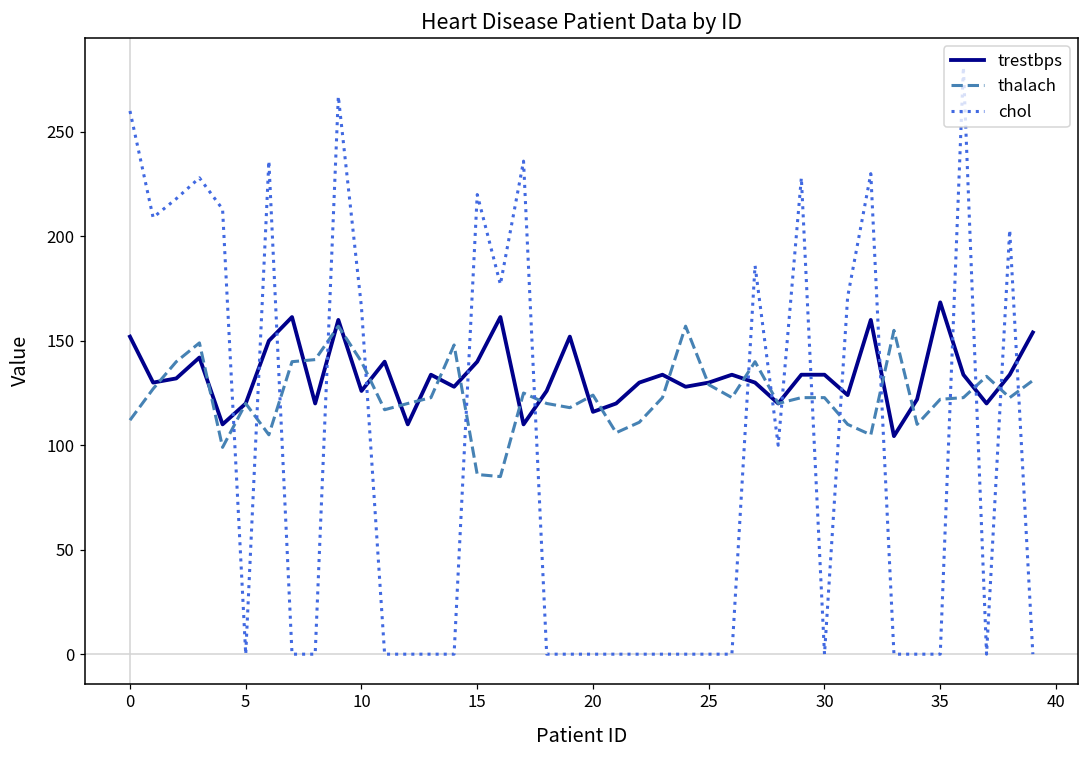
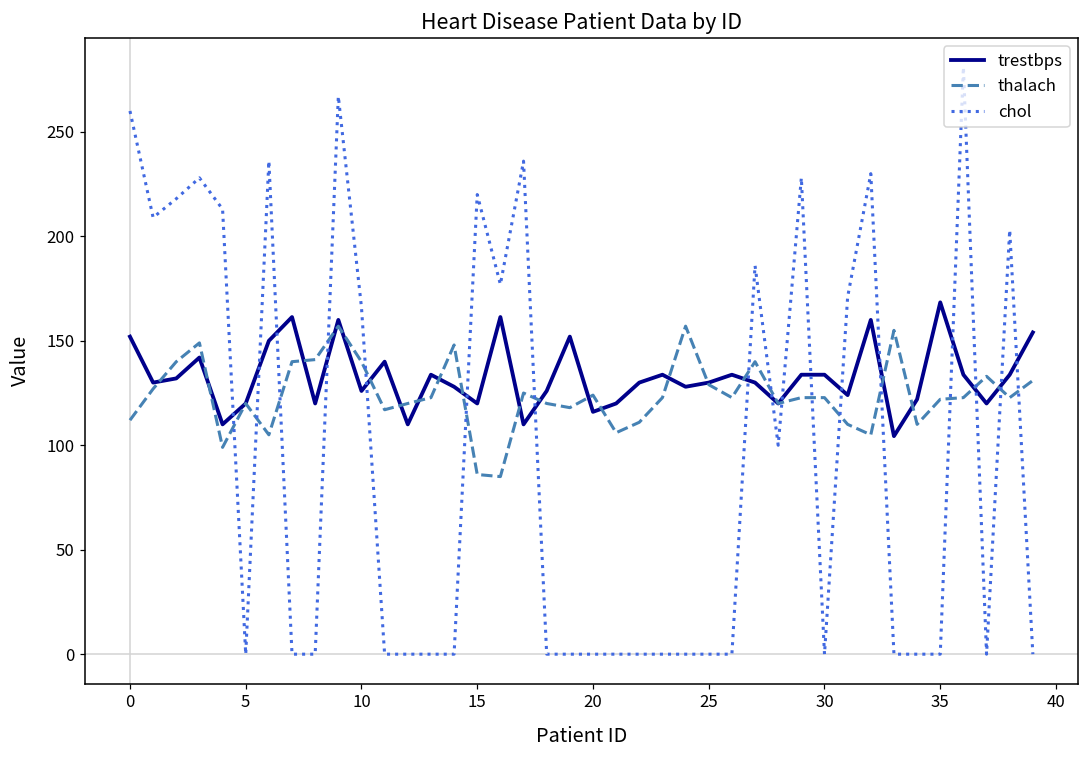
  {
    "trestbps": {
      "0": 152,
      "10": 126,
-     "15": 140,
+     "15": 120,
      "20": 116,
      "30": 134,
      "35": 168
    }
  }
